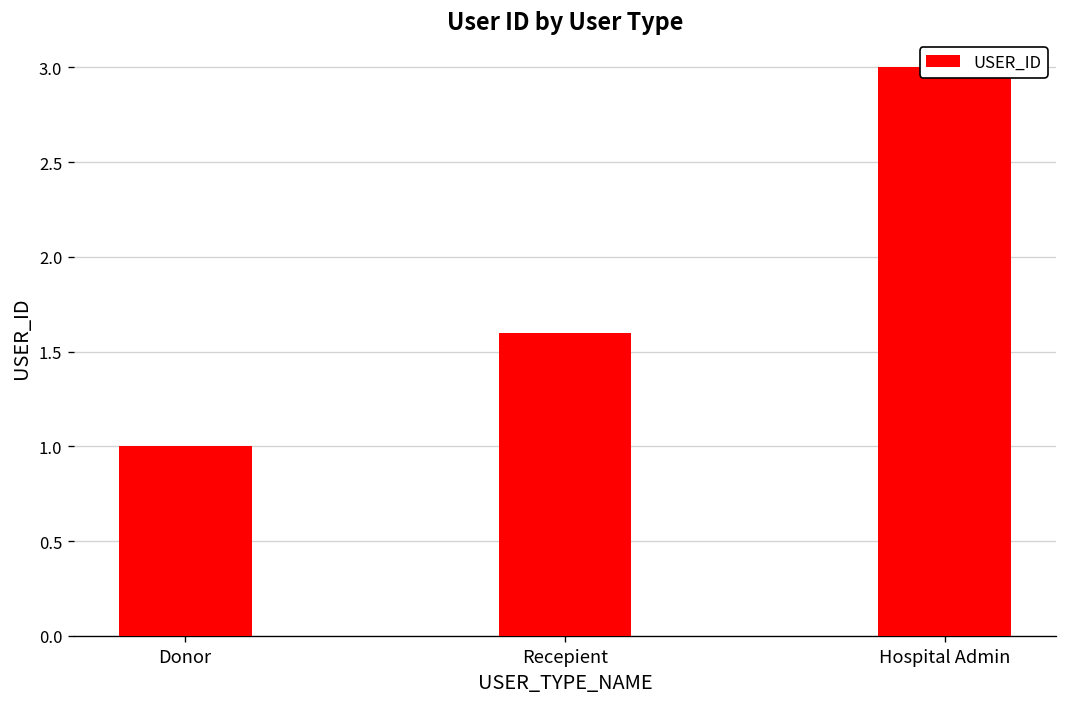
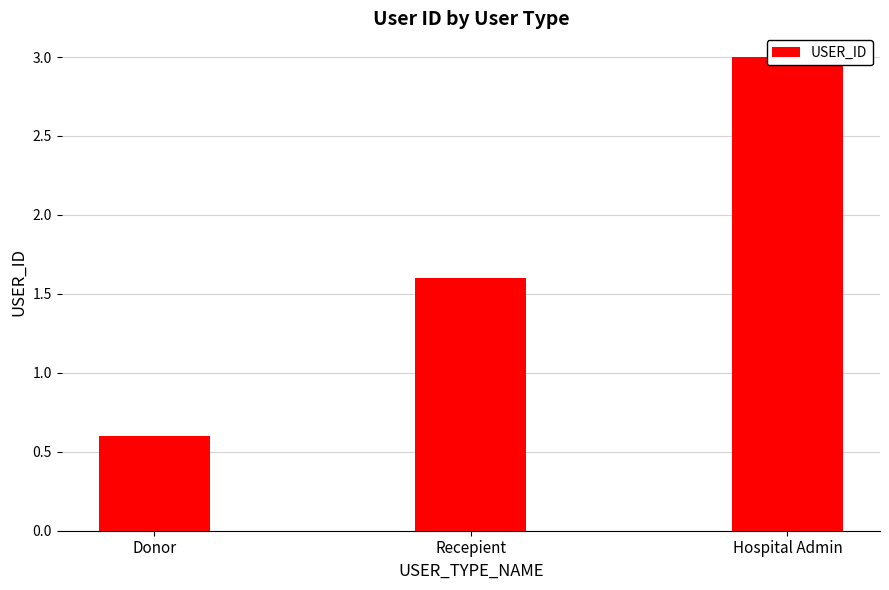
  {
-   "Donor": 1.0,
+   "Donor": 0.6,
    "Recepient": 1.6
  }
